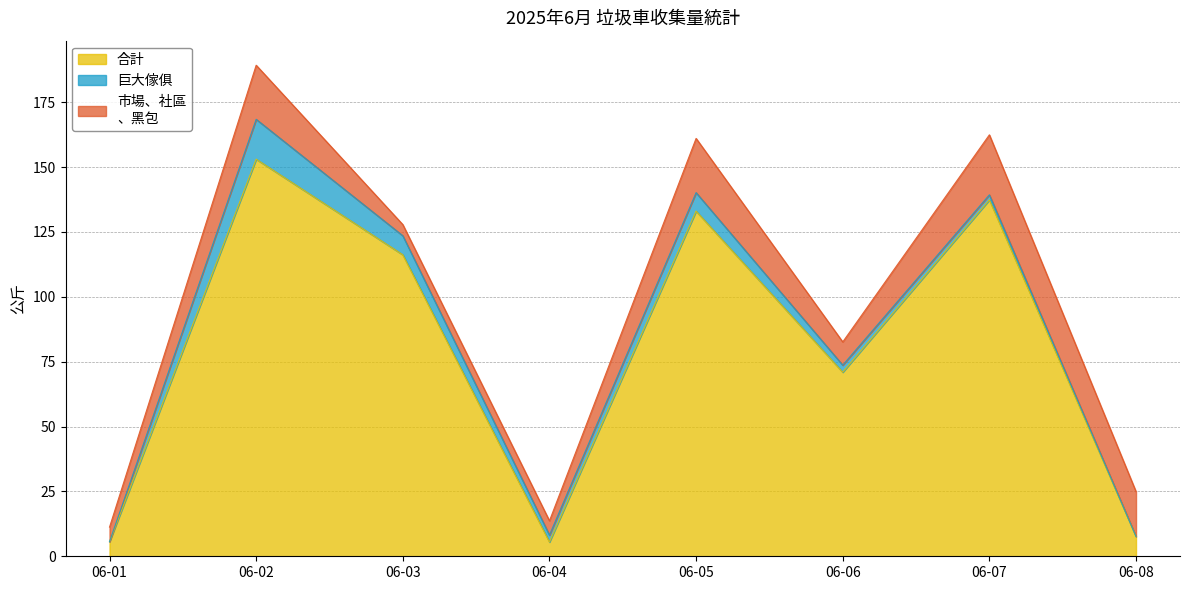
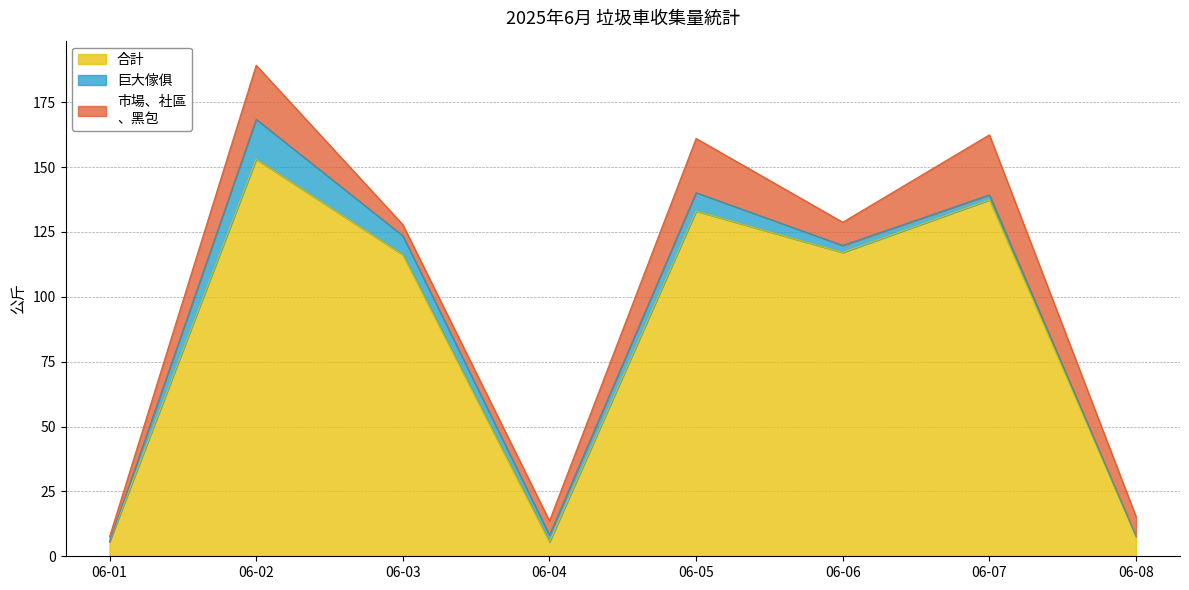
  {
    "合計": {
      "06-02": 153,
      "06-03": 116,
      "06-04": 6,
      "06-05": 133,
-     "06-06": 71,
+     "06-06": 117,
      "06-07": 137
    },
    "巨大傢俱": {
      "06-02": 15,
      "06-03": 7,
      "06-04": 3,
      "06-05": 7,
      "06-06": 3,
      "06-07": 2
    },
    "市場、社區 、黑包": {
-     "06-01": 6,
+     "06-01": 2,
      "06-02": 21,
      "06-03": 4,
      "06-04": 6,
      "06-05": 21,
      "06-06": 9,
      "06-07": 23,
-     "06-08": 17
+     "06-08": 8
    }
  }
